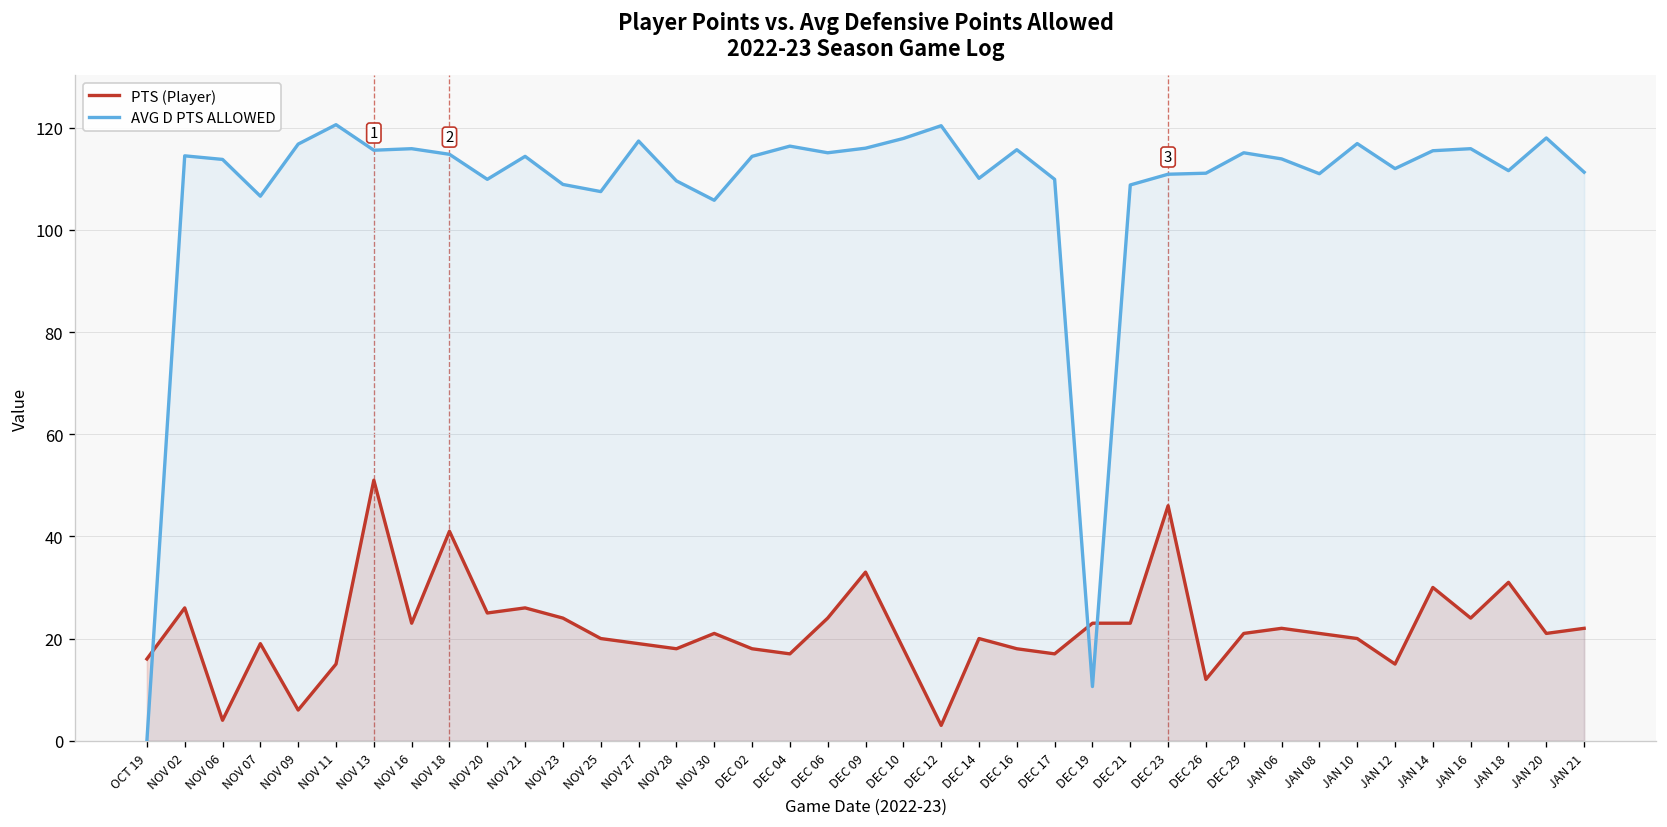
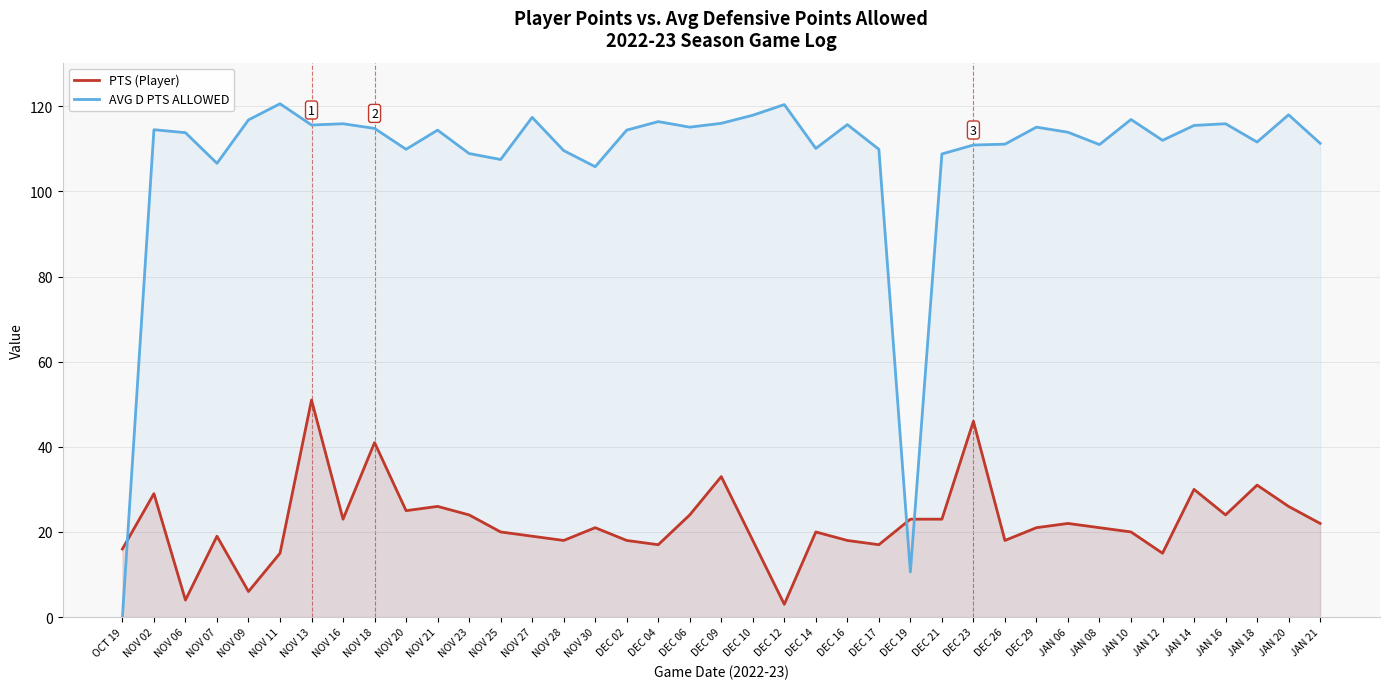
  {
    "PTS (Player)": {
      "OCT 19": 16,
-     "NOV 02": 26,
+     "NOV 02": 29,
      "NOV 06": 4,
      "NOV 07": 19,
      "NOV 09": 6,
      "NOV 11": 15,
      "NOV 13": 51,
      "NOV 16": 23,
      "NOV 18": 41,
      "NOV 20": 25,
      "NOV 21": 26,
      "NOV 23": 24,
      "NOV 25": 20,
      "NOV 27": 19,
      "NOV 28": 18,
      "NOV 30": 21,
      "DEC 02": 18,
      "DEC 04": 17,
      "DEC 06": 24,
      "DEC 09": 33,
      "DEC 10": 18,
      "DEC 12": 3,
      "DEC 14": 20,
      "DEC 16": 18,
      "DEC 17": 17,
      "DEC 19": 23,
      "DEC 21": 23,
      "DEC 23": 46,
-     "DEC 26": 12,
+     "DEC 26": 18,
      "DEC 29": 21,
      "JAN 06": 22,
      "JAN 08": 21,
      "JAN 10": 20,
      "JAN 12": 15,
      "JAN 14": 30,
      "JAN 16": 24,
      "JAN 18": 31,
-     "JAN 20": 21,
+     "JAN 20": 26,
      "JAN 21": 22
    },
    "AVG D PTS ALLOWED": {
      "OCT 19": 0,
      "NOV 02": 115,
      "NOV 06": 114,
      "NOV 07": 107,
      "NOV 09": 117,
      "NOV 11": 121,
      "NOV 16": 116,
      "NOV 20": 110,
      "NOV 21": 114,
      "NOV 23": 109,
      "NOV 25": 108,
      "NOV 27": 117,
      "NOV 28": 110,
      "NOV 30": 106,
      "DEC 02": 114,
      "DEC 04": 116,
      "DEC 06": 115,
      "DEC 09": 116,
      "DEC 10": 118,
      "DEC 12": 120,
      "DEC 14": 110,
      "DEC 16": 116,
      "DEC 17": 110,
      "DEC 19": 11,
      "DEC 21": 109,
      "DEC 26": 111,
      "DEC 29": 115,
      "JAN 06": 114,
      "JAN 08": 111,
      "JAN 10": 117,
      "JAN 12": 112,
      "JAN 14": 116,
      "JAN 16": 116,
      "JAN 18": 112,
      "JAN 20": 118,
      "JAN 21": 111
    }
  }
